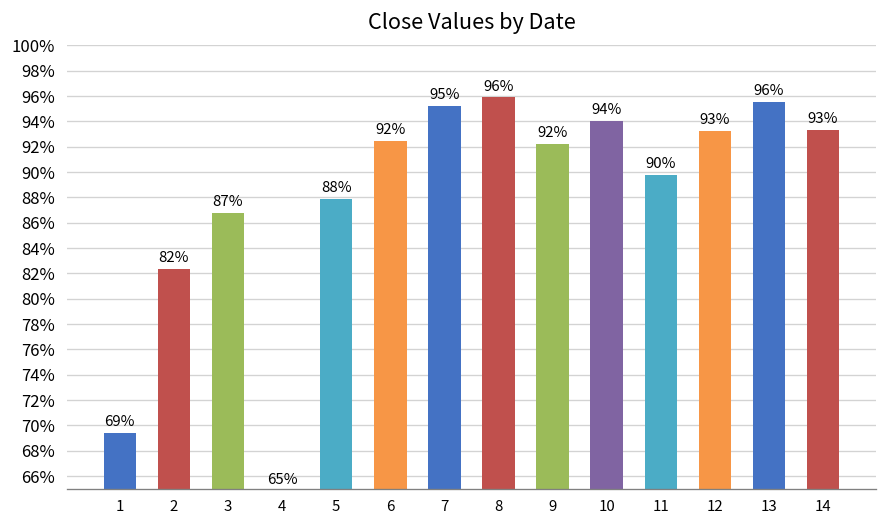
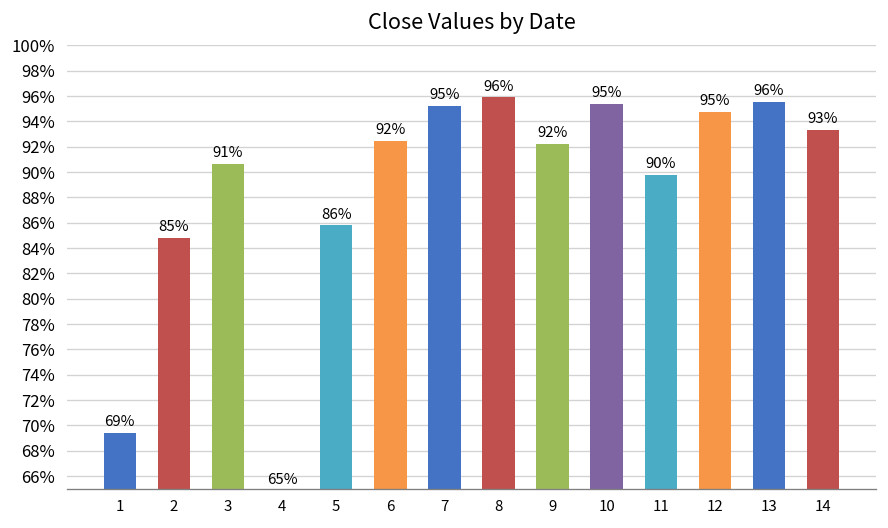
  {
    "1": "69%",
-   "2": "82%",
-   "3": "87%",
+   "2": "85%",
+   "3": "91%",
    "4": "65%",
-   "5": "88%",
+   "5": "86%",
    "6": "92%",
    "7": "95%",
    "8": "96%",
    "9": "92%",
-   "10": "94%",
+   "10": "95%",
    "11": "90%",
-   "12": "93%",
+   "12": "95%",
    "13": "96%",
    "14": "93%"
  }
